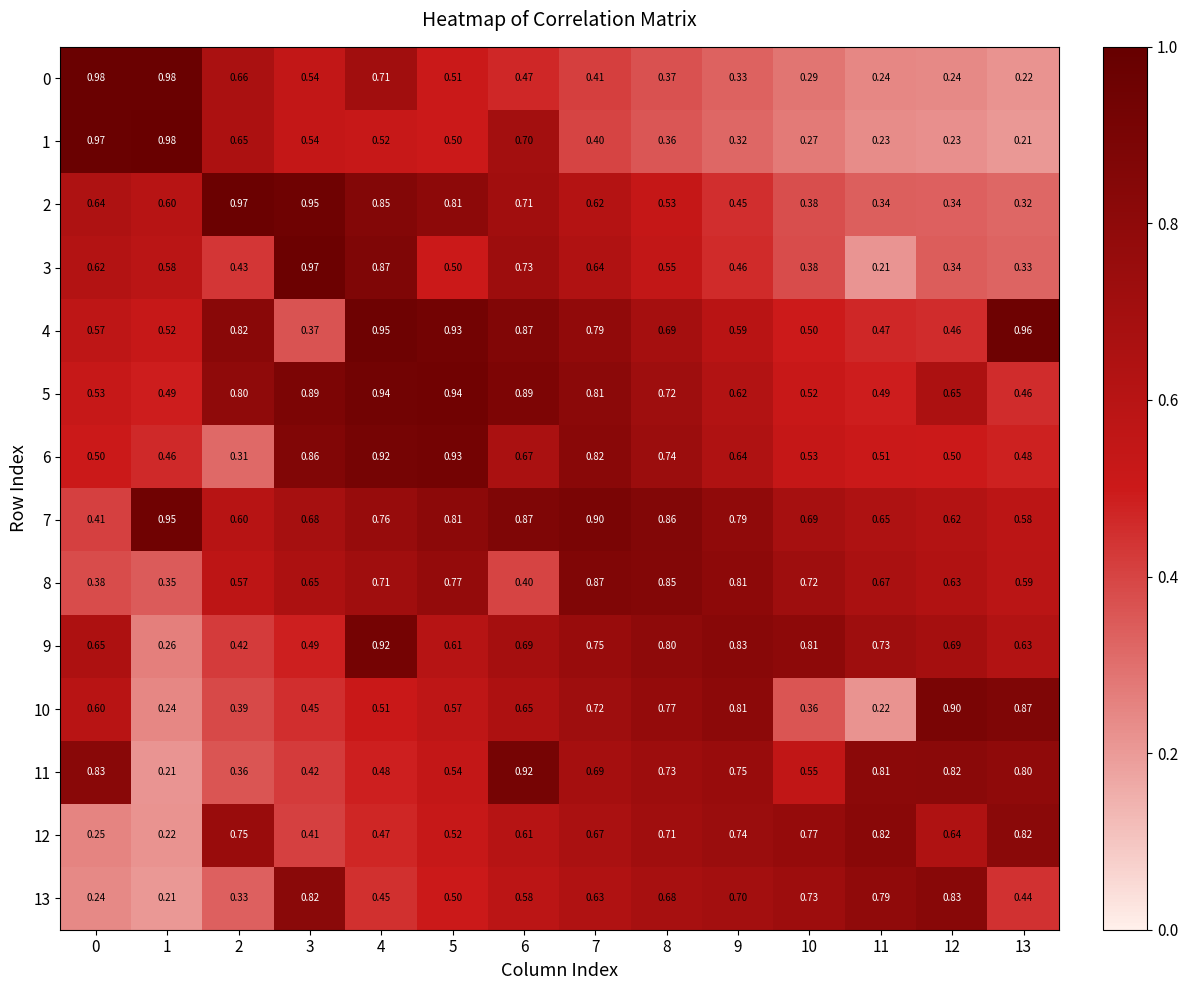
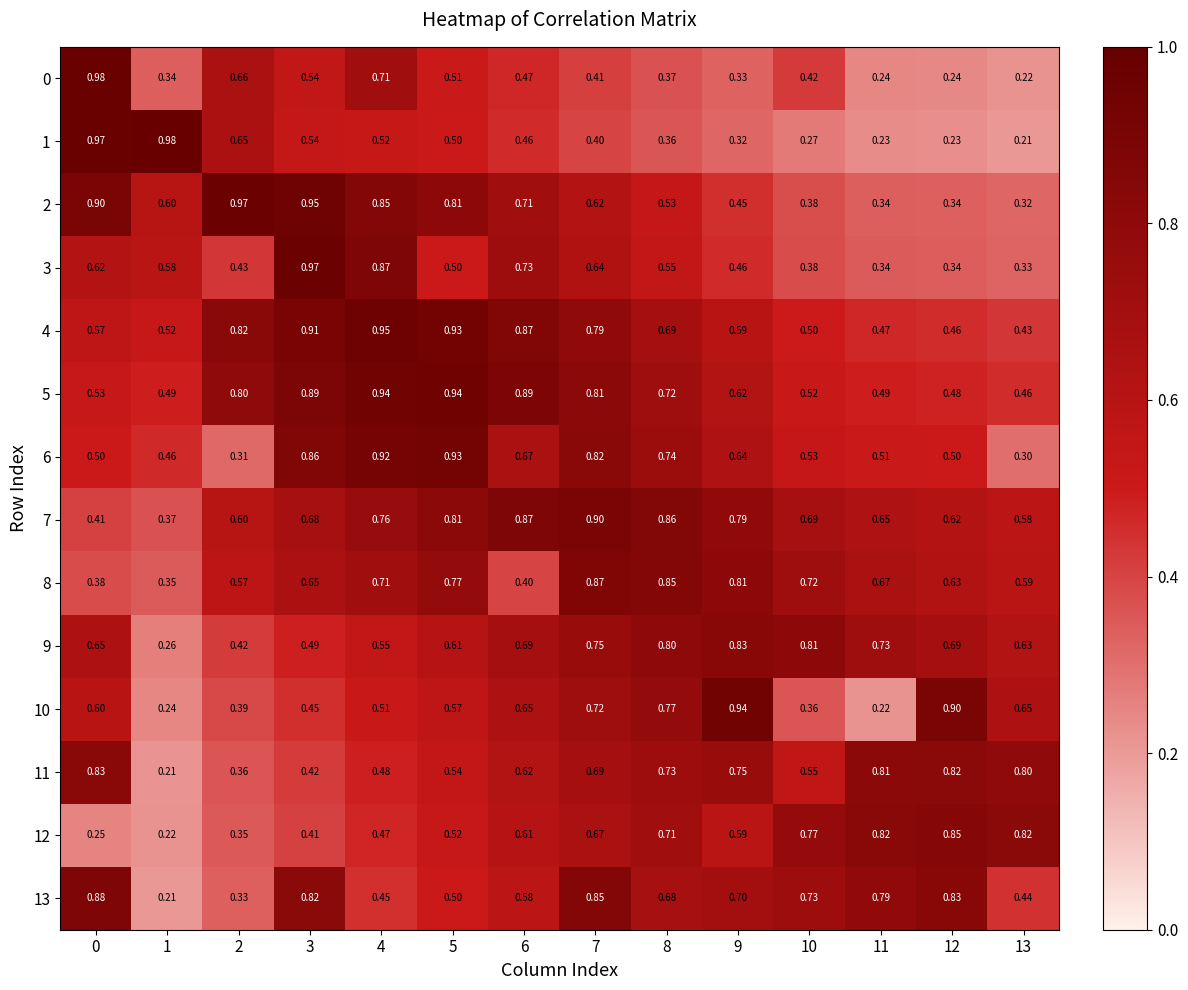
  {
    "0": {
      "0": 0.98,
-     "1": 0.98,
+     "1": 0.34,
      "2": 0.66,
      "3": 0.54,
      "4": 0.71,
      "5": 0.51,
      "6": 0.47,
      "7": 0.41,
      "8": 0.37,
      "9": 0.33,
-     "10": 0.29,
+     "10": 0.42,
      "11": 0.24,
      "12": 0.24,
      "13": 0.22
    },
    "1": {
      "0": 0.97,
      "1": 0.98,
      "2": 0.65,
      "3": 0.54,
      "4": 0.52,
      "5": 0.50,
-     "6": 0.70,
+     "6": 0.46,
      "7": 0.40,
      "8": 0.36,
      "9": 0.32,
      "10": 0.27,
      "11": 0.23,
      "12": 0.23,
      "13": 0.21
    },
    "2": {
-     "0": 0.64,
+     "0": 0.90,
      "1": 0.60,
      "2": 0.97,
      "3": 0.95,
      "4": 0.85,
      "5": 0.81,
      "6": 0.71,
      "7": 0.62,
      "8": 0.53,
      "9": 0.45,
      "10": 0.38,
      "11": 0.34,
      "12": 0.34,
      "13": 0.32
    },
    "3": {
      "0": 0.62,
      "1": 0.58,
      "2": 0.43,
      "3": 0.97,
      "4": 0.87,
      "5": 0.50,
      "6": 0.73,
      "7": 0.64,
      "8": 0.55,
      "9": 0.46,
      "10": 0.38,
-     "11": 0.21,
+     "11": 0.34,
      "12": 0.34,
      "13": 0.33
    },
    "4": {
      "0": 0.57,
      "1": 0.52,
      "2": 0.82,
-     "3": 0.37,
+     "3": 0.91,
      "4": 0.95,
      "5": 0.93,
      "6": 0.87,
      "7": 0.79,
      "8": 0.69,
      "9": 0.59,
      "10": 0.50,
      "11": 0.47,
      "12": 0.46,
-     "13": 0.96
+     "13": 0.43
    },
    "5": {
      "0": 0.53,
      "1": 0.49,
      "2": 0.80,
      "3": 0.89,
      "4": 0.94,
      "5": 0.94,
      "6": 0.89,
      "7": 0.81,
      "8": 0.72,
      "9": 0.62,
      "10": 0.52,
      "11": 0.49,
-     "12": 0.65,
+     "12": 0.48,
      "13": 0.46
    },
    "6": {
      "0": 0.50,
      "1": 0.46,
      "2": 0.31,
      "3": 0.86,
      "4": 0.92,
      "5": 0.93,
      "6": 0.67,
      "7": 0.82,
      "8": 0.74,
      "9": 0.64,
      "10": 0.53,
      "11": 0.51,
      "12": 0.50,
-     "13": 0.48
+     "13": 0.30
    },
    "7": {
      "0": 0.41,
-     "1": 0.95,
+     "1": 0.37,
      "2": 0.60,
      "3": 0.68,
      "4": 0.76,
      "5": 0.81,
      "6": 0.87,
      "7": 0.90,
      "8": 0.86,
      "9": 0.79,
      "10": 0.69,
      "11": 0.65,
      "12": 0.62,
      "13": 0.58
    },
    "8": {
      "0": 0.38,
      "1": 0.35,
      "2": 0.57,
      "3": 0.65,
      "4": 0.71,
      "5": 0.77,
      "6": 0.40,
      "7": 0.87,
      "8": 0.85,
      "9": 0.81,
      "10": 0.72,
      "11": 0.67,
      "12": 0.63,
      "13": 0.59
    },
    "9": {
      "0": 0.65,
      "1": 0.26,
      "2": 0.42,
      "3": 0.49,
-     "4": 0.92,
+     "4": 0.55,
      "5": 0.61,
      "6": 0.69,
      "7": 0.75,
      "8": 0.80,
      "9": 0.83,
      "10": 0.81,
      "11": 0.73,
      "12": 0.69,
      "13": 0.63
    },
    "10": {
      "0": 0.60,
      "1": 0.24,
      "2": 0.39,
      "3": 0.45,
      "4": 0.51,
      "5": 0.57,
      "6": 0.65,
      "7": 0.72,
      "8": 0.77,
-     "9": 0.81,
+     "9": 0.94,
      "10": 0.36,
      "11": 0.22,
      "12": 0.90,
-     "13": 0.87
+     "13": 0.65
    },
    "11": {
      "0": 0.83,
      "1": 0.21,
      "2": 0.36,
      "3": 0.42,
      "4": 0.48,
      "5": 0.54,
-     "6": 0.92,
+     "6": 0.62,
      "7": 0.69,
      "8": 0.73,
      "9": 0.75,
      "10": 0.55,
      "11": 0.81,
      "12": 0.82,
      "13": 0.80
    },
    "12": {
      "0": 0.25,
      "1": 0.22,
-     "2": 0.75,
+     "2": 0.35,
      "3": 0.41,
      "4": 0.47,
      "5": 0.52,
      "6": 0.61,
      "7": 0.67,
      "8": 0.71,
-     "9": 0.74,
+     "9": 0.59,
      "10": 0.77,
      "11": 0.82,
-     "12": 0.64,
+     "12": 0.85,
      "13": 0.82
    },
    "13": {
-     "0": 0.24,
+     "0": 0.88,
      "1": 0.21,
      "2": 0.33,
      "3": 0.82,
      "4": 0.45,
      "5": 0.50,
      "6": 0.58,
-     "7": 0.63,
+     "7": 0.85,
      "8": 0.68,
      "9": 0.70,
      "10": 0.73,
      "11": 0.79,
      "12": 0.83,
      "13": 0.44
    }
  }
